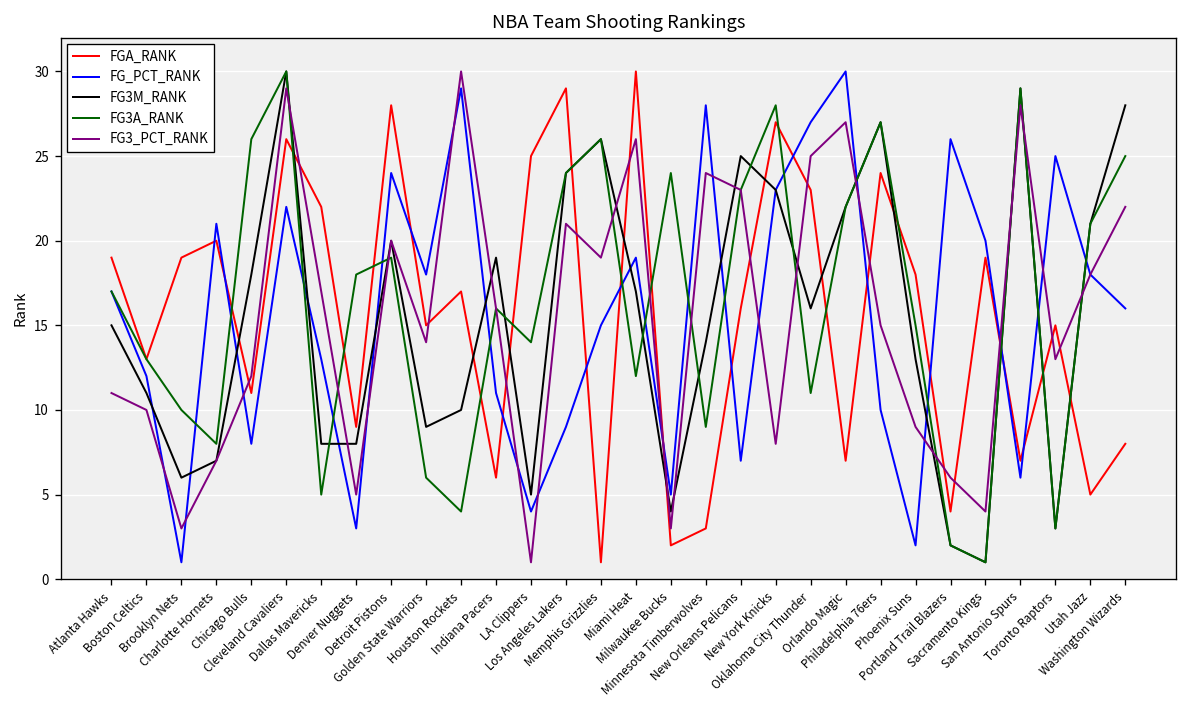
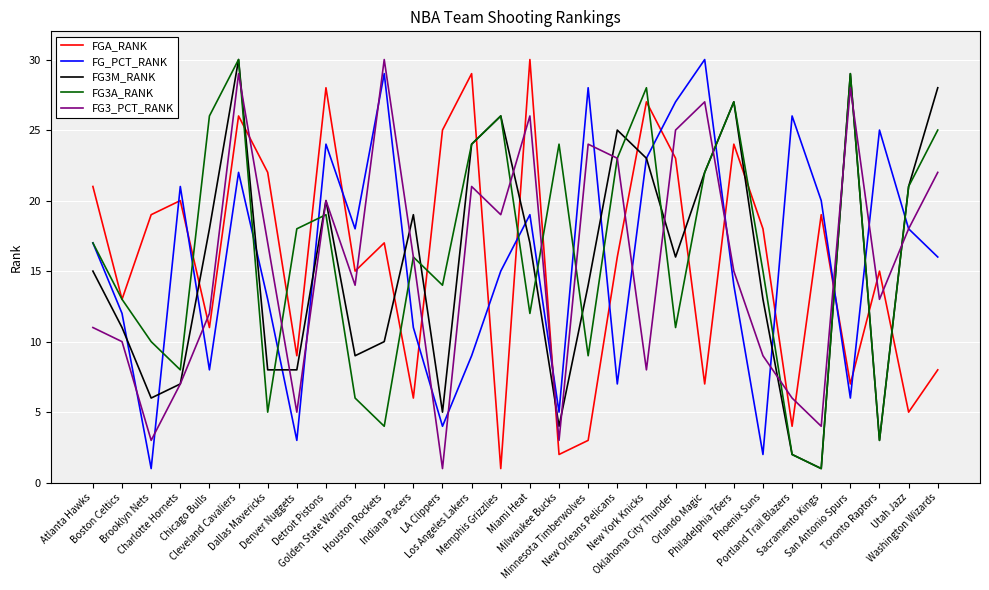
  {
    "FGA_RANK": {
-     "Atlanta Hawks": 19,
+     "Atlanta Hawks": 21,
      "Brooklyn Nets": 19,
      "Charlotte Hornets": 20,
      "Chicago Bulls": 11,
      "Cleveland Cavaliers": 26,
      "Dallas Mavericks": 22,
      "Denver Nuggets": 9,
      "Detroit Pistons": 28,
      "Golden State Warriors": 15,
      "Houston Rockets": 17,
      "Indiana Pacers": 6,
      "LA Clippers": 25,
      "Los Angeles Lakers": 29,
      "Memphis Grizzlies": 1,
      "Miami Heat": 30,
      "Milwaukee Bucks": 2,
      "Minnesota Timberwolves": 3,
      "New Orleans Pelicans": 16,
      "New York Knicks": 27,
      "Oklahoma City Thunder": 23,
      "Orlando Magic": 7,
      "Philadelphia 76ers": 24,
      "Phoenix Suns": 18,
      "Portland Trail Blazers": 4,
      "Sacramento Kings": 19,
      "San Antonio Spurs": 7,
      "Toronto Raptors": 15,
      "Utah Jazz": 5,
      "Washington Wizards": 8
    },
    "FG_PCT_RANK": {
      "Boston Celtics": 12,
      "Brooklyn Nets": 1,
      "Charlotte Hornets": 21,
      "Chicago Bulls": 8,
      "Cleveland Cavaliers": 22,
      "Dallas Mavericks": 13,
      "Denver Nuggets": 3,
      "Detroit Pistons": 24,
      "Golden State Warriors": 18,
      "Houston Rockets": 29,
      "Indiana Pacers": 11,
      "LA Clippers": 4,
      "Los Angeles Lakers": 9,
      "Memphis Grizzlies": 15,
      "Miami Heat": 19,
      "Milwaukee Bucks": 5,
      "Minnesota Timberwolves": 28,
      "New Orleans Pelicans": 7,
      "Oklahoma City Thunder": 27,
      "Orlando Magic": 30,
-     "Philadelphia 76ers": 10,
+     "Philadelphia 76ers": 14,
      "Phoenix Suns": 2,
      "Portland Trail Blazers": 26,
      "Sacramento Kings": 20,
      "San Antonio Spurs": 6,
      "Toronto Raptors": 25,
      "Washington Wizards": 16
    },
    "FG3M_RANK": {
      "Atlanta Hawks": 15,
      "Boston Celtics": 11,
      "Brooklyn Nets": 6,
      "Chicago Bulls": 18,
      "Dallas Mavericks": 8,
      "Denver Nuggets": 8,
      "Golden State Warriors": 9,
      "Houston Rockets": 10,
      "Indiana Pacers": 19,
      "LA Clippers": 5,
      "Miami Heat": 17,
      "Milwaukee Bucks": 4,
      "Minnesota Timberwolves": 14,
      "New Orleans Pelicans": 25,
      "Oklahoma City Thunder": 16,
      "Phoenix Suns": 13,
      "Washington Wizards": 28
    },
    "FG3A_RANK": {
      "Brooklyn Nets": 10,
      "Charlotte Hornets": 8,
      "Chicago Bulls": 26,
      "Dallas Mavericks": 5,
      "Denver Nuggets": 18,
      "Detroit Pistons": 19,
      "Golden State Warriors": 6,
      "Houston Rockets": 4,
      "LA Clippers": 14,
      "Miami Heat": 12,
      "Milwaukee Bucks": 24,
      "Minnesota Timberwolves": 9,
      "New York Knicks": 28,
      "Oklahoma City Thunder": 11,
      "Phoenix Suns": 15,
      "Washington Wizards": 25
    },
    "FG3_PCT_RANK": {
      "Atlanta Hawks": 11,
      "Boston Celtics": 10,
      "Brooklyn Nets": 3,
      "Chicago Bulls": 12,
      "Cleveland Cavaliers": 29,
      "Dallas Mavericks": 17,
      "Denver Nuggets": 5,
      "Golden State Warriors": 14,
      "Houston Rockets": 30,
      "LA Clippers": 1,
      "Los Angeles Lakers": 21,
      "Memphis Grizzlies": 19,
      "Miami Heat": 26,
      "Milwaukee Bucks": 3,
      "Minnesota Timberwolves": 24,
      "New York Knicks": 8,
      "Oklahoma City Thunder": 25,
      "Orlando Magic": 27,
      "Philadelphia 76ers": 15,
      "Phoenix Suns": 9,
      "Portland Trail Blazers": 6,
      "Sacramento Kings": 4,
      "San Antonio Spurs": 28,
      "Toronto Raptors": 13,
      "Washington Wizards": 22
    }
  }
